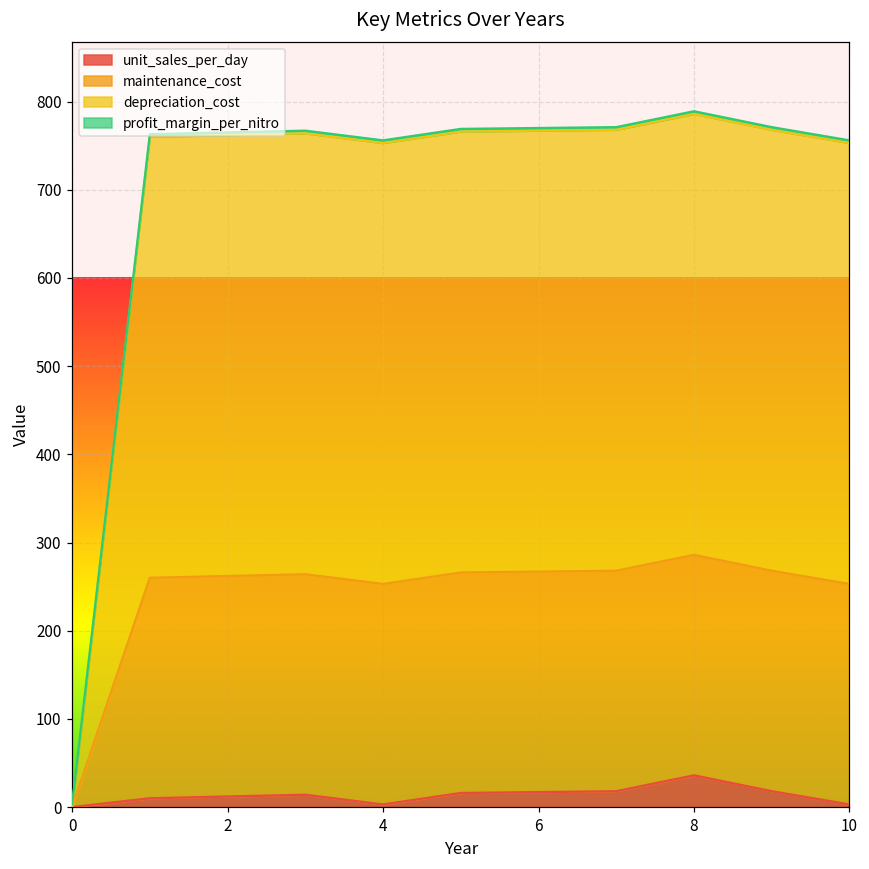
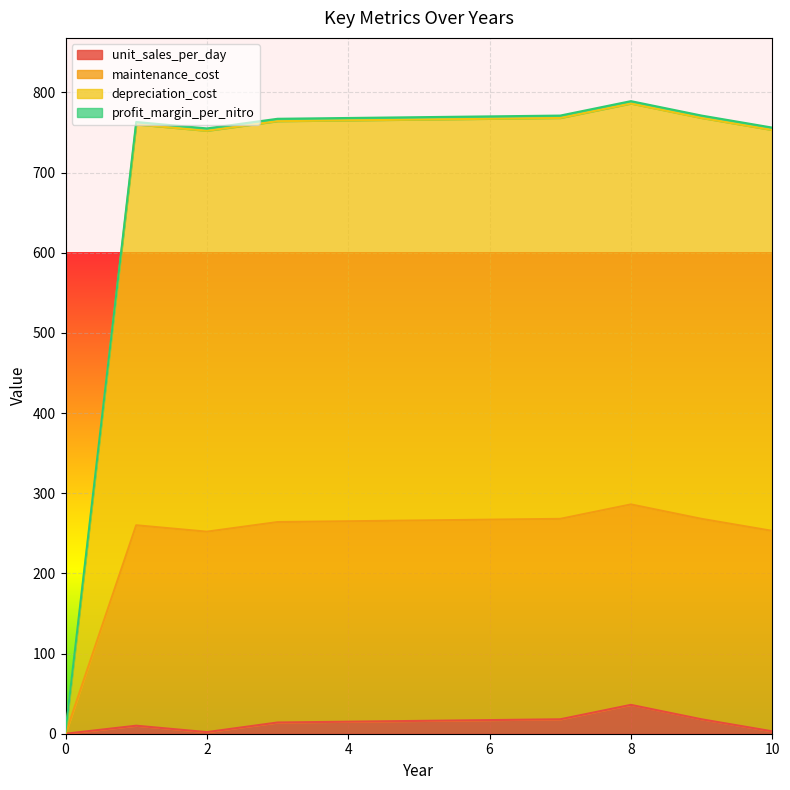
  {
    "unit_sales_per_day": {
-     "2": 10,
-     "4": 0,
+     "2": 0,
+     "4": 20,
      "6": 20,
      "8": 40,
      "10": 0
    }
  }
